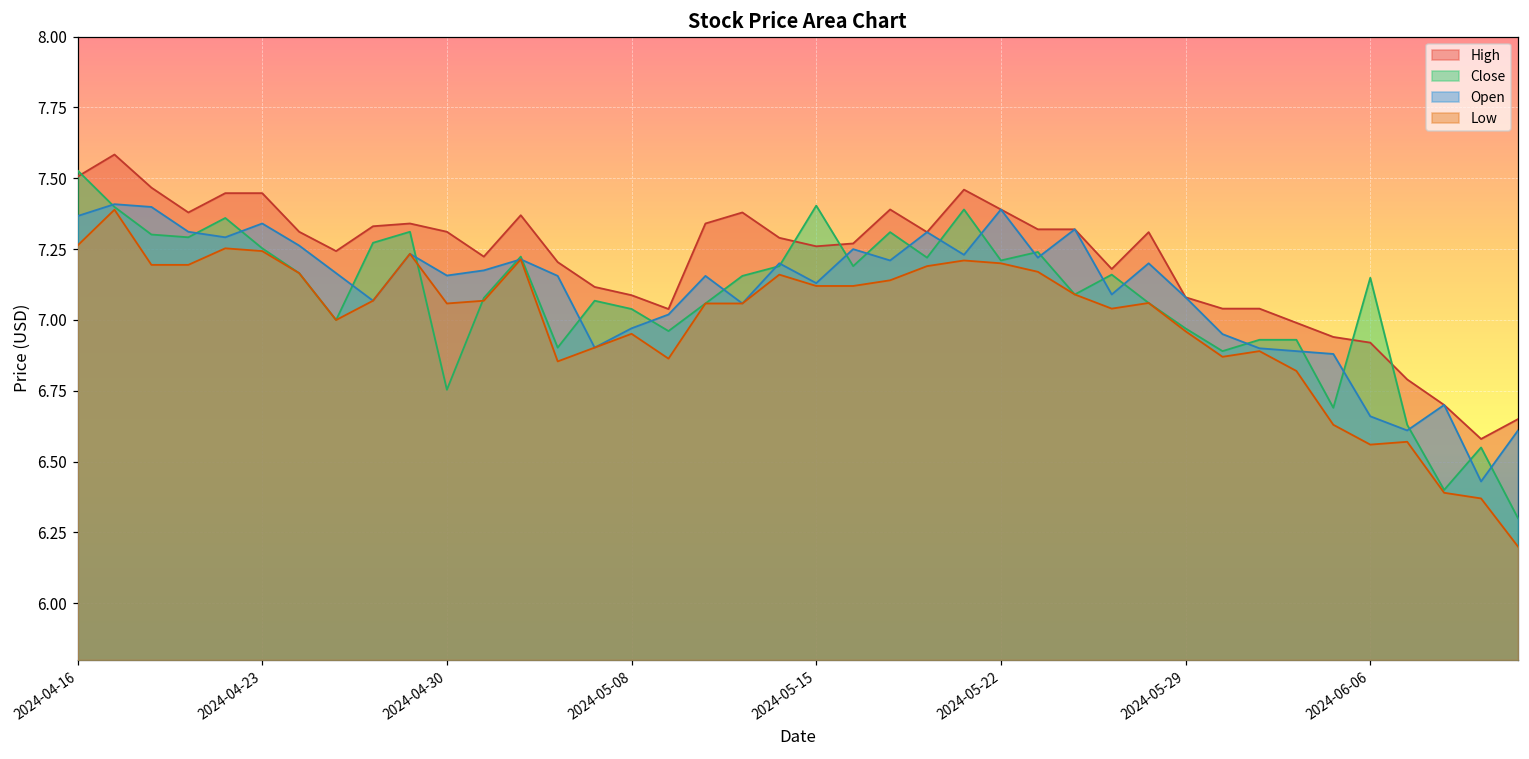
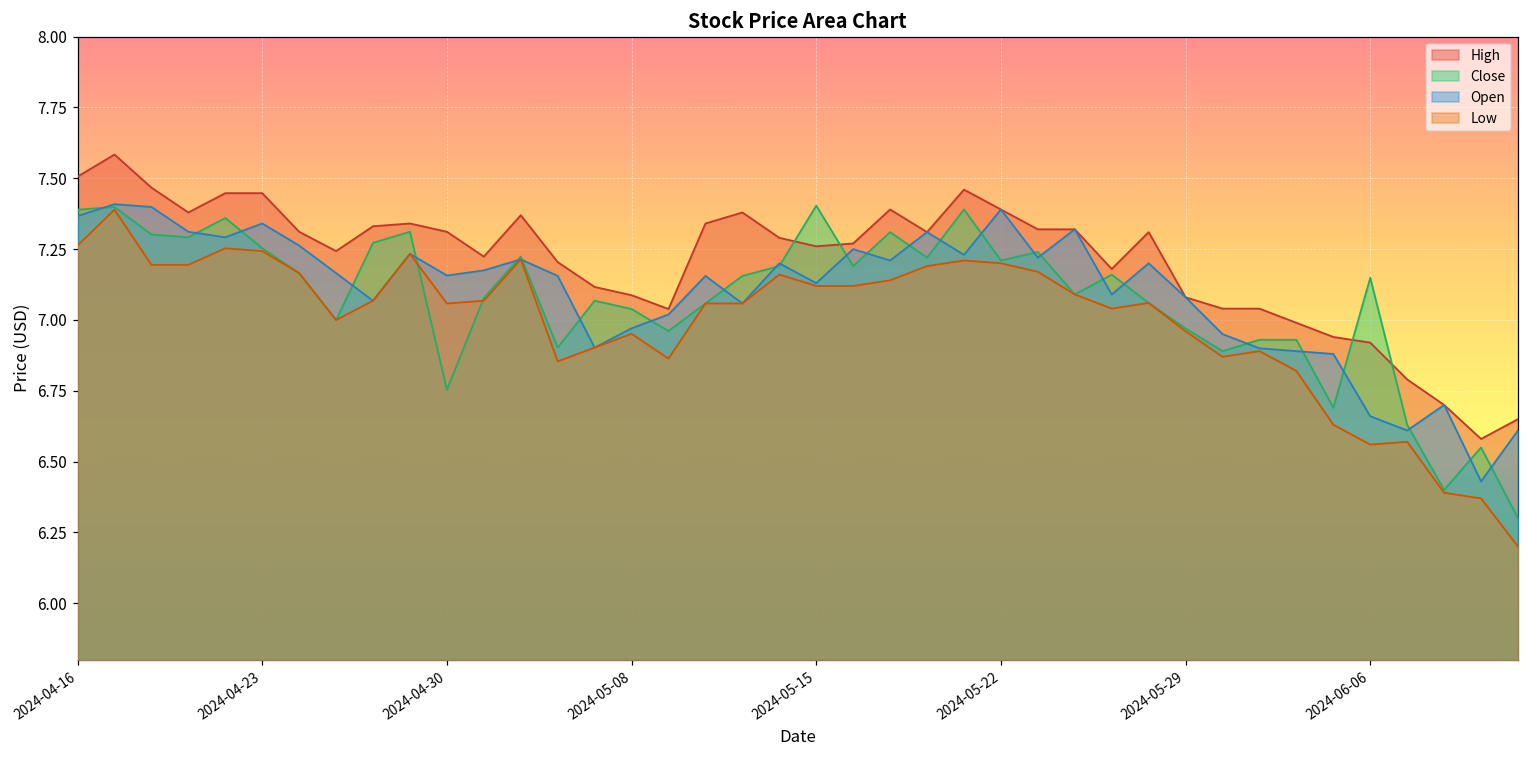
  {
    "Close": {
-     "2024-04-16": 7.53,
+     "2024-04-16": 7.39,
      "2024-04-23": 7.25,
      "2024-04-30": 6.75,
      "2024-05-08": 7.04,
      "2024-05-15": 7.40,
      "2024-05-22": 7.21,
      "2024-05-29": 6.97,
      "2024-06-06": 7.15
    },
    "Open": {
      "2024-04-16": 7.37,
      "2024-04-23": 7.34,
      "2024-04-30": 7.16,
      "2024-05-08": 6.97,
      "2024-05-15": 7.13,
      "2024-06-06": 6.66
    }
  }
